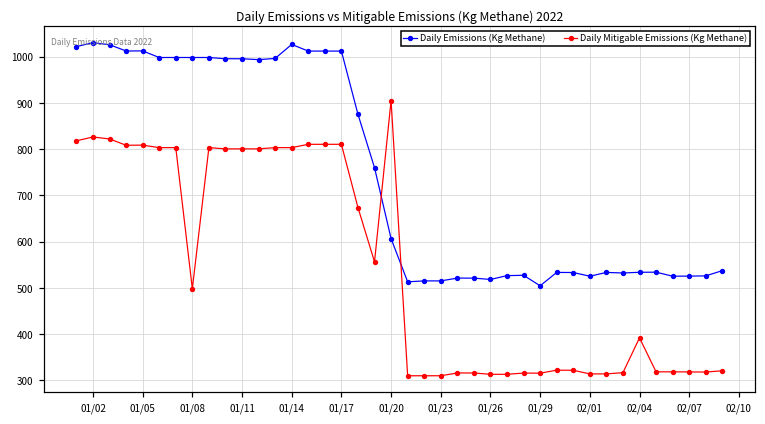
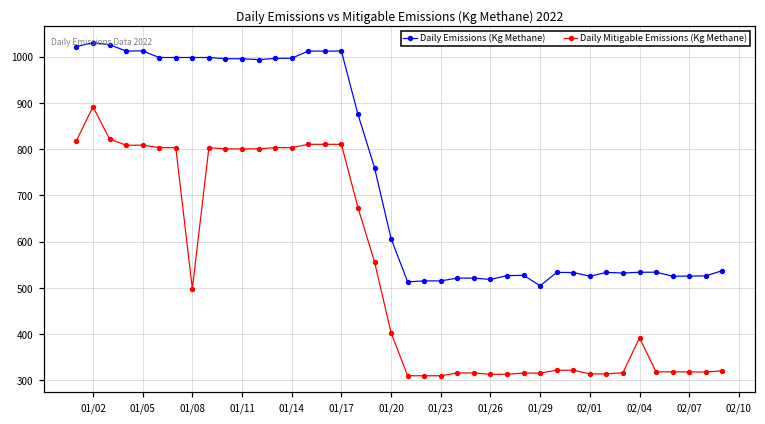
  {
    "Daily Emissions (Kg Methane)": {
      "01/05": 1010,
      "01/08": 1000,
      "01/11": 1000,
-     "01/14": 1030,
+     "01/14": 1000,
      "01/17": 1010,
      "01/20": 610,
      "01/23": 510,
      "01/26": 520,
      "01/29": 500,
      "02/01": 530,
      "02/04": 530,
      "02/07": 530
    },
    "Daily Mitigable Emissions (Kg Methane)": {
-     "01/02": 830,
+     "01/02": 890,
      "01/05": 810,
      "01/08": 500,
      "01/11": 800,
      "01/14": 800,
      "01/17": 810,
-     "01/20": 910,
+     "01/20": 400,
      "01/23": 310,
      "01/26": 310,
      "01/29": 320,
      "02/01": 310,
      "02/04": 390,
      "02/07": 320
    }
  }
